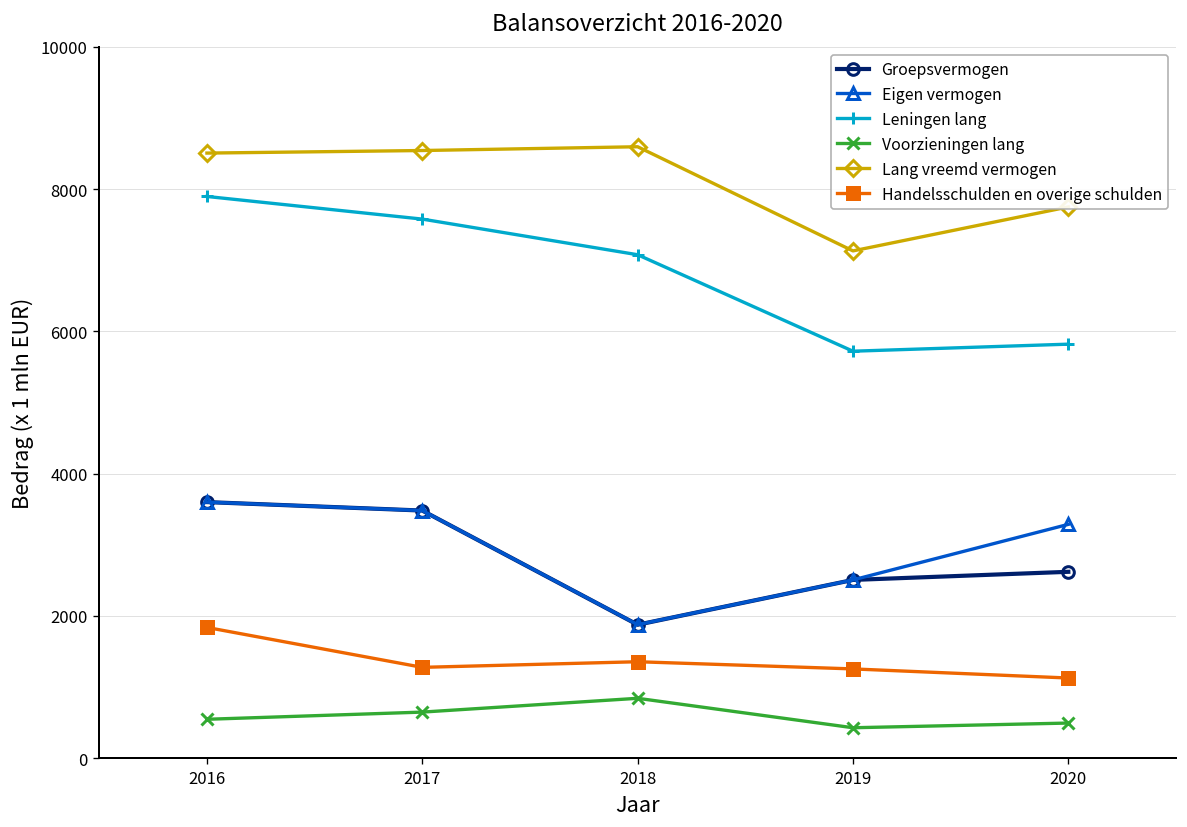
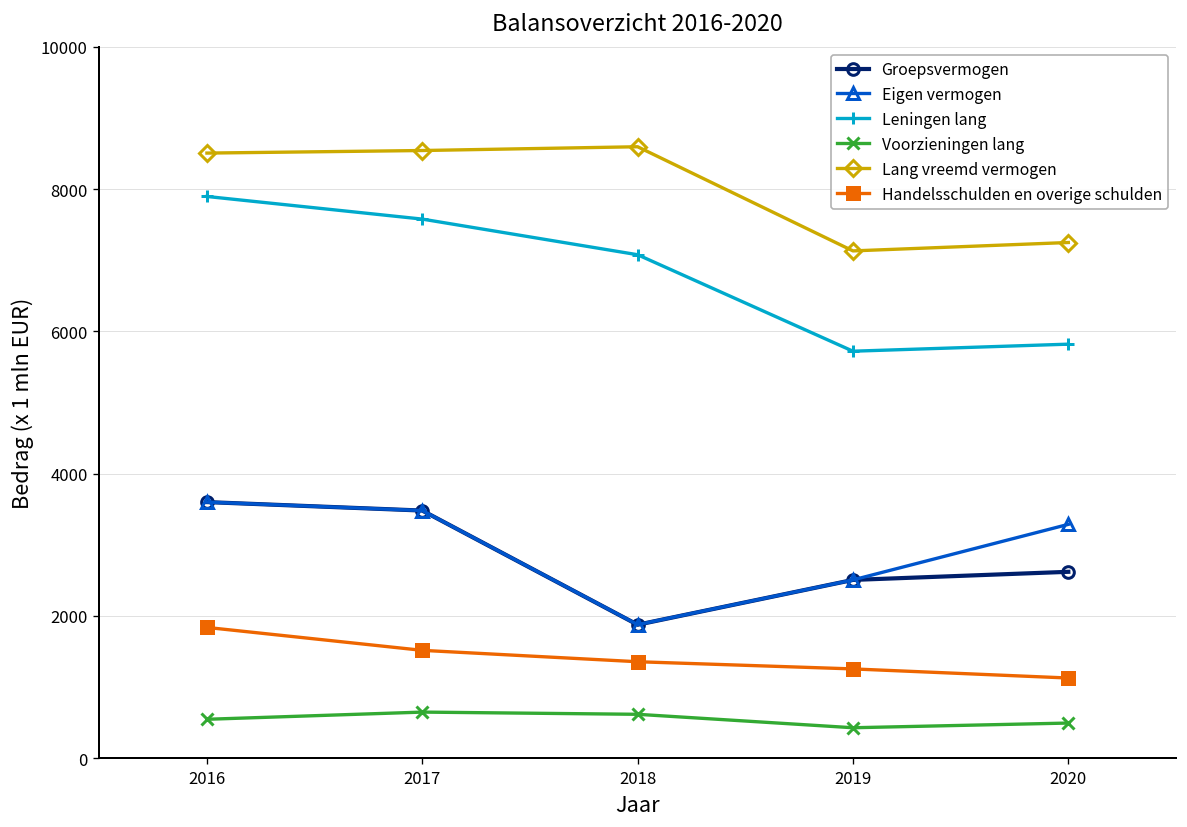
  {
    "Groepsvermogen": {
      "2020": 2600
    },
    "Eigen vermogen": {
      "2020": 3300
    },
    "Leningen lang": {
      "2016": 7900,
      "2017": 7600,
      "2018": 7100,
      "2019": 5700,
      "2020": 5800
    },
    "Voorzieningen lang": {
      "2016": 500,
      "2017": 600,
-     "2018": 800,
+     "2018": 600,
      "2019": 400,
      "2020": 500
    },
    "Lang vreemd vermogen": {
      "2016": 8500,
      "2017": 8500,
      "2018": 8600,
      "2019": 7100,
-     "2020": 7800
+     "2020": 7300
    },
    "Handelsschulden en overige schulden": {
      "2016": 1800,
-     "2017": 1300,
+     "2017": 1500,
      "2018": 1400,
      "2019": 1300,
      "2020": 1100
    }
  }
